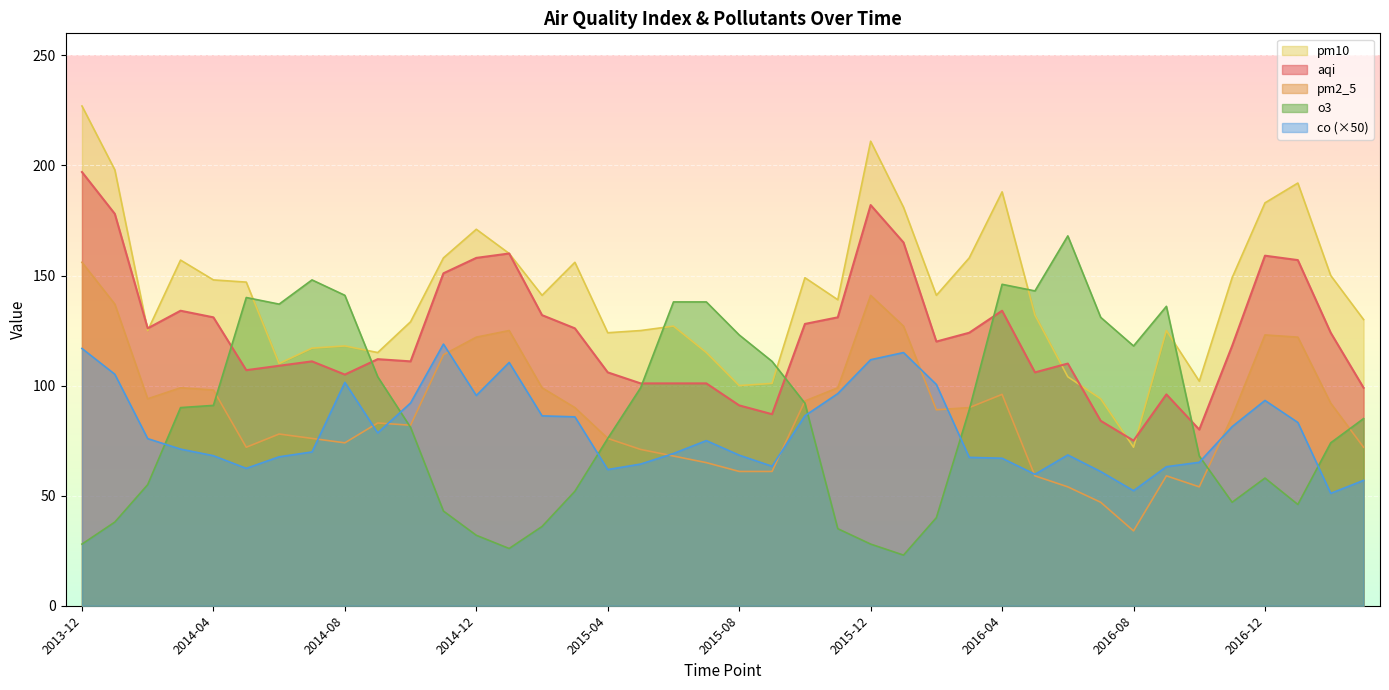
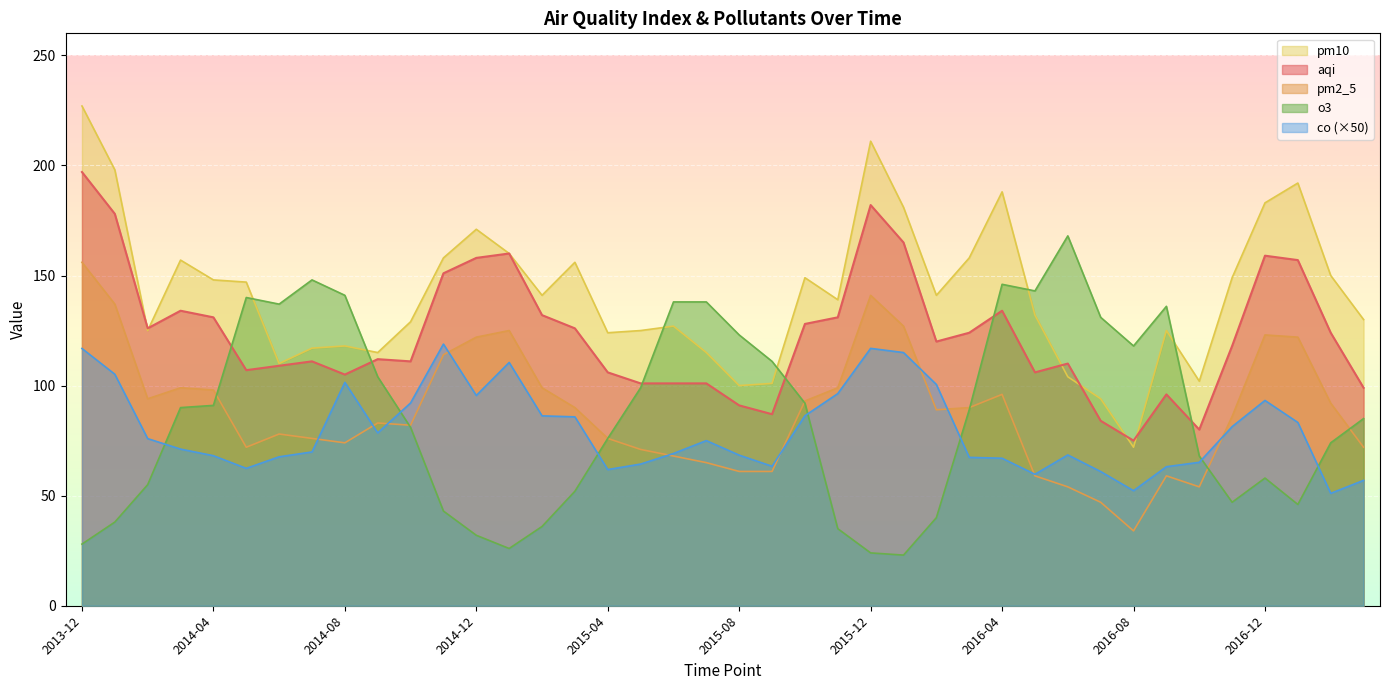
  {
    "o3": {
      "2013-12": 28,
      "2014-04": 91,
      "2014-08": 141,
      "2014-12": 32,
      "2015-08": 123,
-     "2015-12": 28,
+     "2015-12": 24,
      "2016-04": 146,
      "2016-08": 118,
      "2016-12": 58
    },
    "co (×50)": {
      "2013-12": 117,
      "2014-04": 68,
      "2014-08": 101,
      "2014-12": 96,
      "2015-04": 62,
      "2015-08": 68,
-     "2015-12": 112,
+     "2015-12": 117,
      "2016-04": 67,
      "2016-08": 52,
      "2016-12": 93
    }
  }
